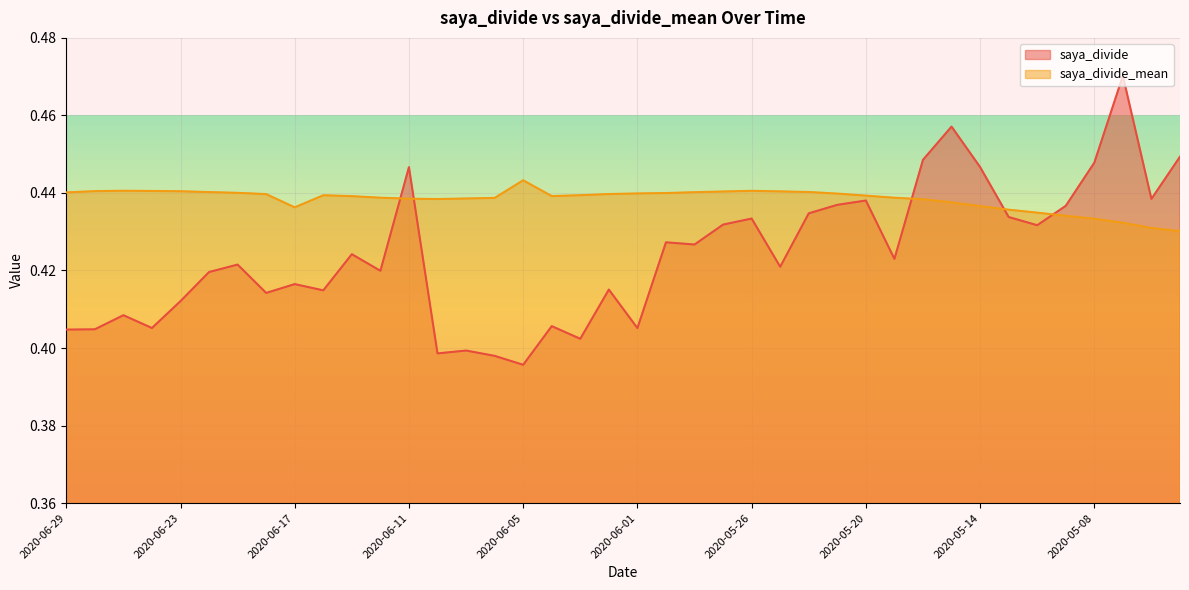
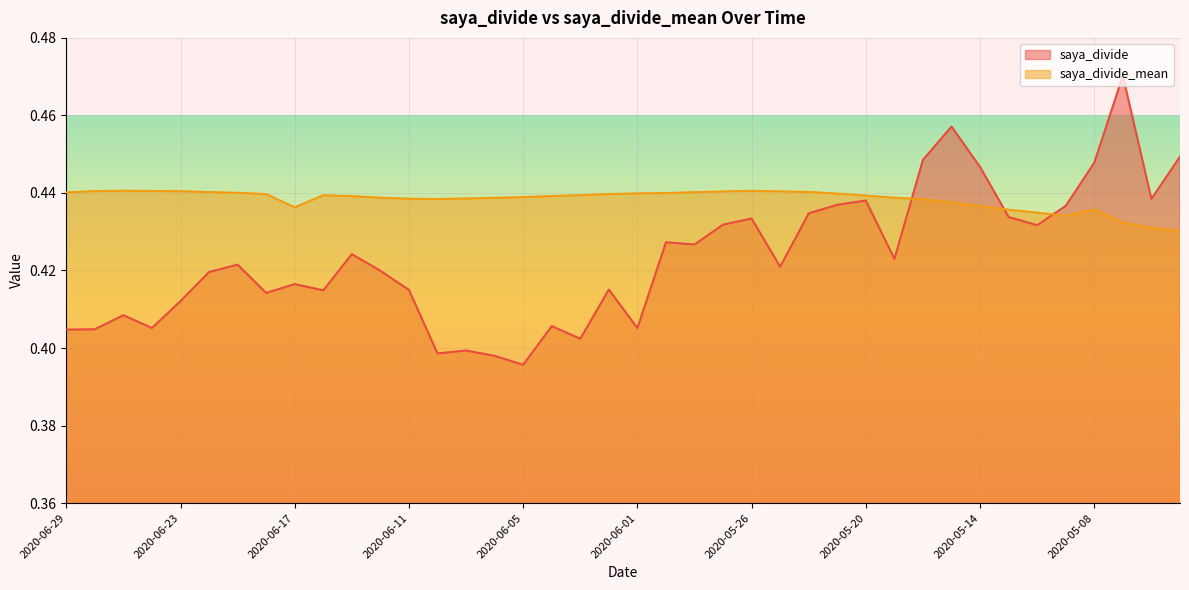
  {
    "saya_divide": {
      "2020-06-29": 0.405,
      "2020-06-23": 0.412,
      "2020-06-17": 0.416,
-     "2020-06-11": 0.447,
+     "2020-06-11": 0.415,
      "2020-06-05": 0.396,
      "2020-06-01": 0.405,
      "2020-05-26": 0.433,
      "2020-05-20": 0.438,
      "2020-05-14": 0.447,
      "2020-05-08": 0.448
    },
    "saya_divide_mean": {
      "2020-06-29": 0.440,
      "2020-06-23": 0.440,
      "2020-06-17": 0.436,
      "2020-06-11": 0.439,
-     "2020-06-05": 0.443,
+     "2020-06-05": 0.439,
      "2020-06-01": 0.440,
      "2020-05-26": 0.441,
      "2020-05-20": 0.439,
      "2020-05-14": 0.437,
-     "2020-05-08": 0.433
+     "2020-05-08": 0.436
    }
  }
